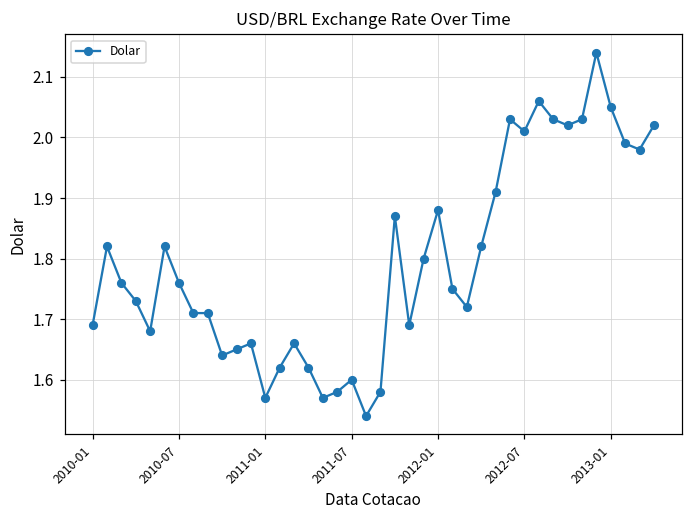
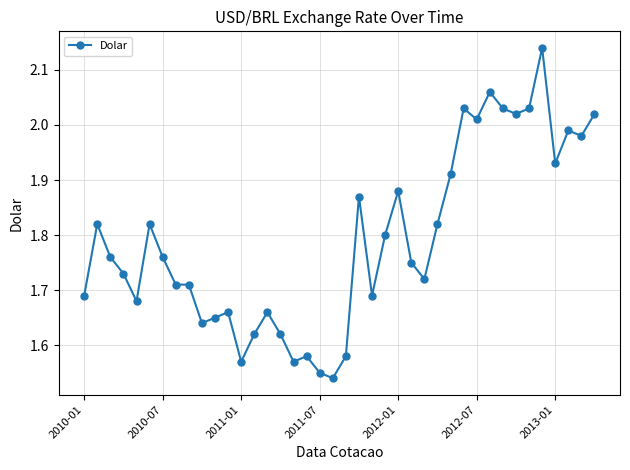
  {
    "2010-01": 1.69,
    "2010-07": 1.76,
    "2011-01": 1.57,
-   "2011-07": 1.60,
+   "2011-07": 1.55,
    "2012-01": 1.88,
    "2012-07": 2.01,
-   "2013-01": 2.05
+   "2013-01": 1.93
  }
